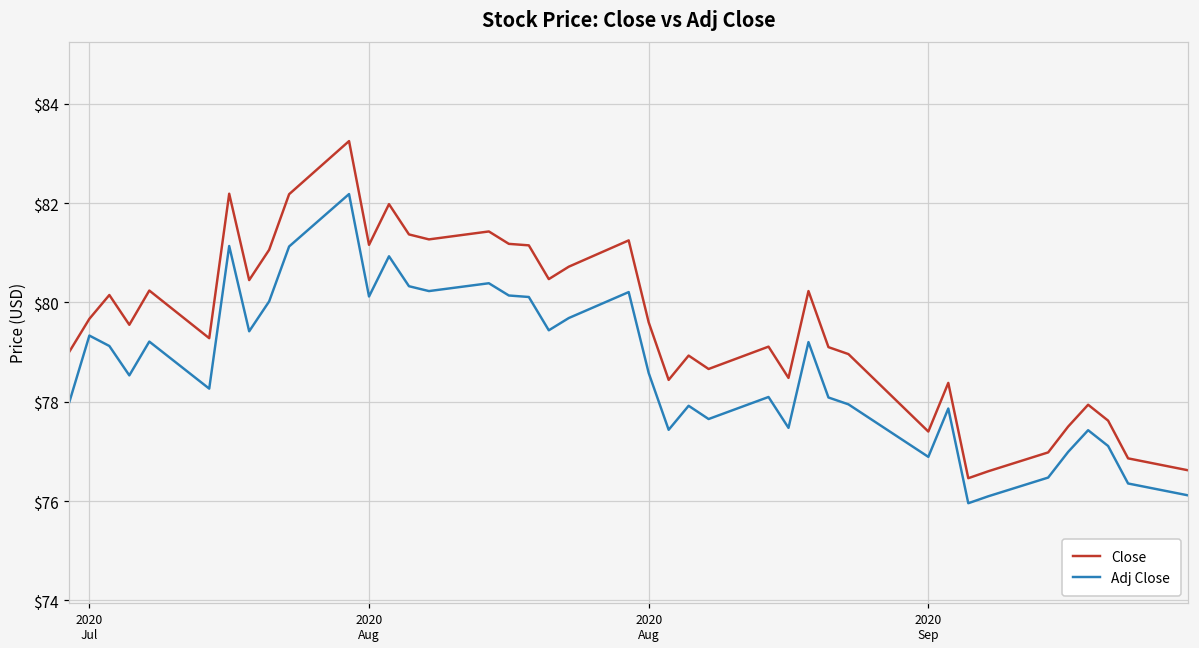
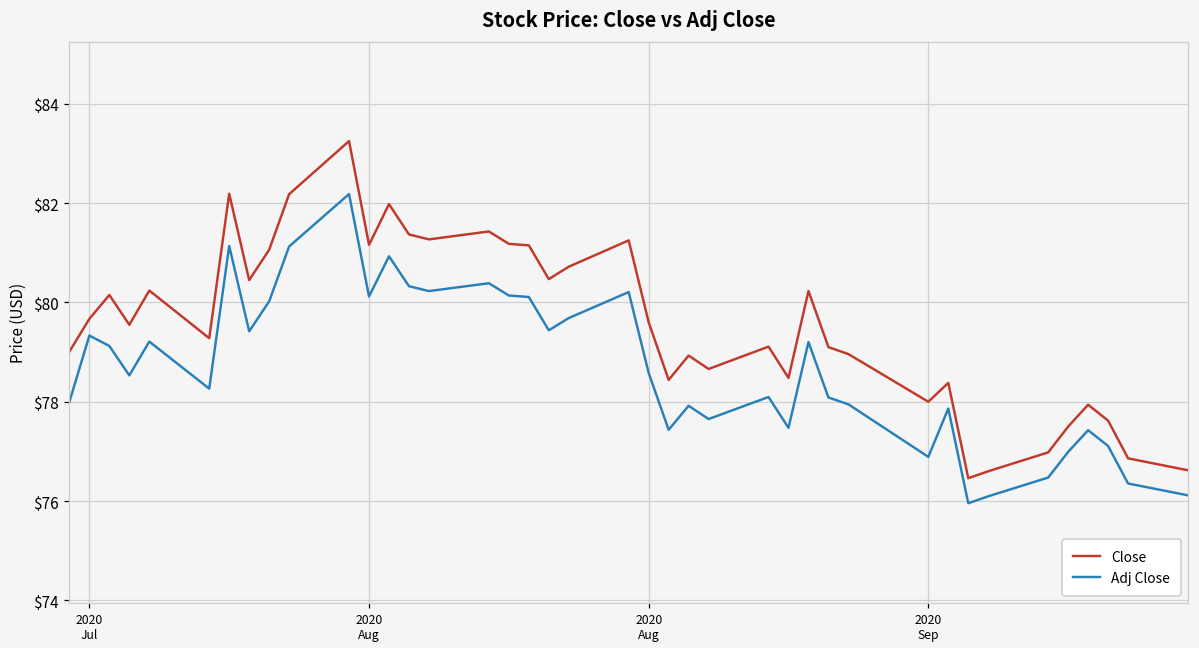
  {
    "Close": {
      "2020 Jul": "$79.7",
-     "2020 Sep": "$77.4"
+     "2020 Sep": "$78.0"
    },
    "Adj Close": {
      "2020 Jul": "$79.3",
      "2020 Sep": "$76.9"
    }
  }
